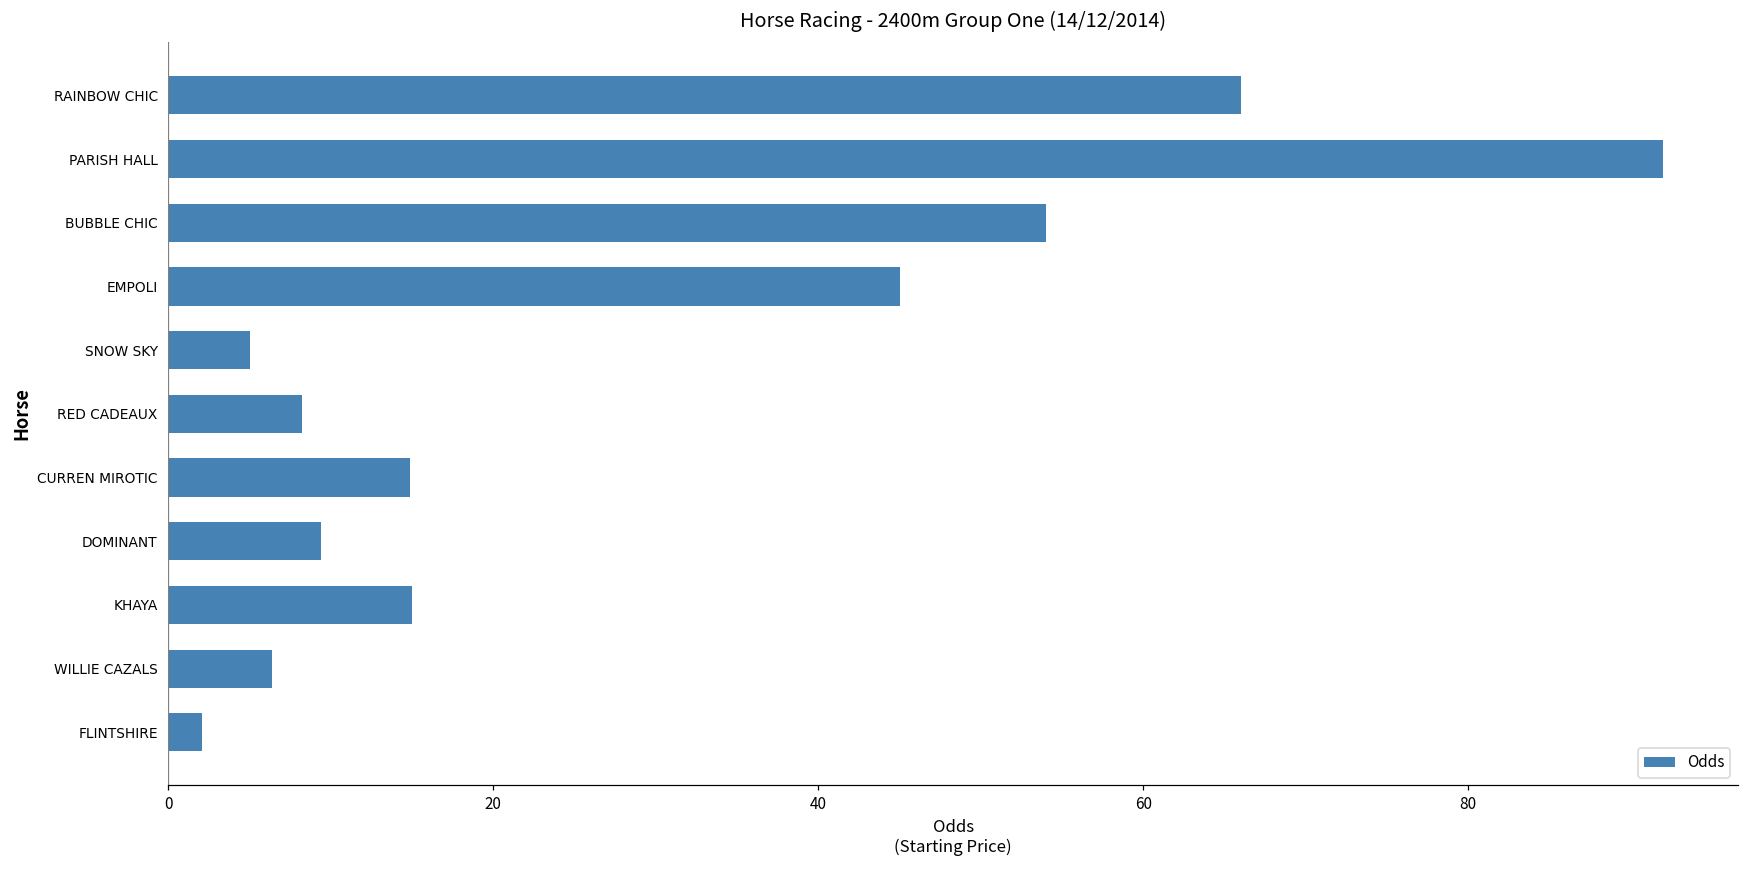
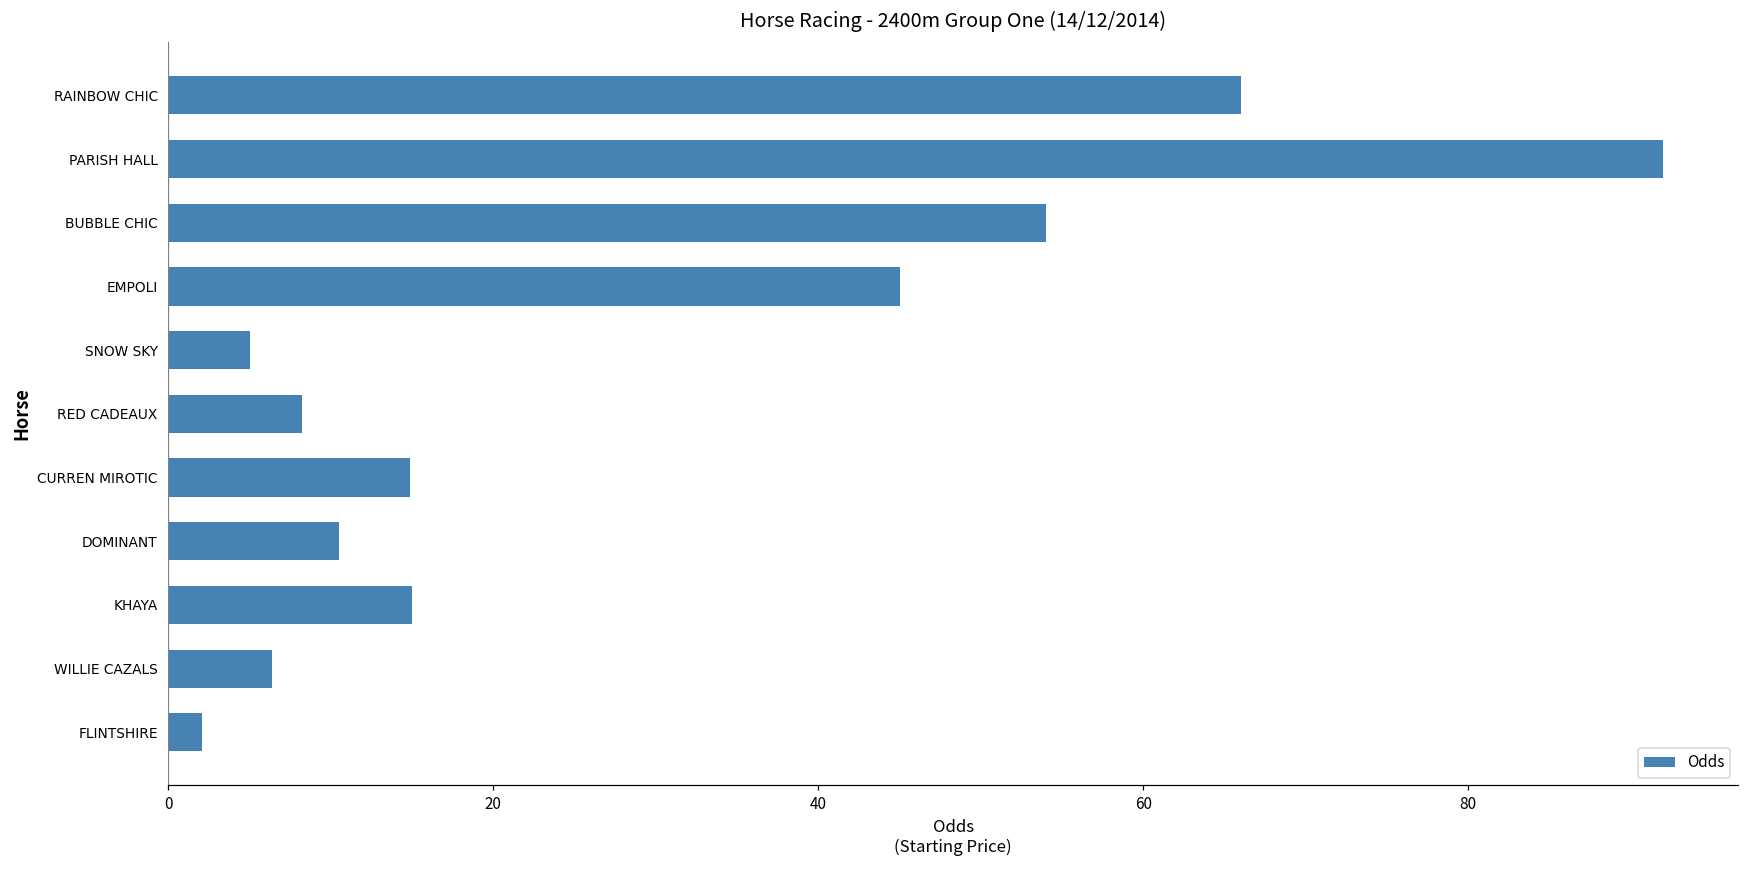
  {
    "RAINBOW CHIC": 66.0,
    "PARISH HALL": 92.0,
    "BUBBLE CHIC": 54.0,
    "EMPOLI": 45.0,
    "SNOW SKY": 5.0,
    "RED CADEAUX": 8.2,
    "CURREN MIROTIC": 14.9,
-   "DOMINANT": 9.4,
+   "DOMINANT": 10.5,
    "KHAYA": 15.0,
    "WILLIE CAZALS": 6.4,
    "FLINTSHIRE": 2.1
  }
